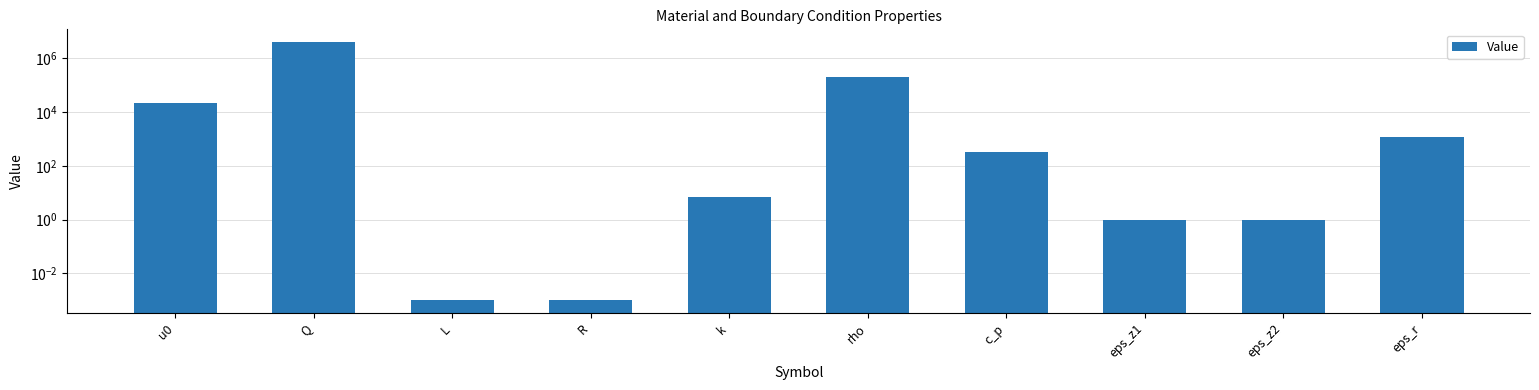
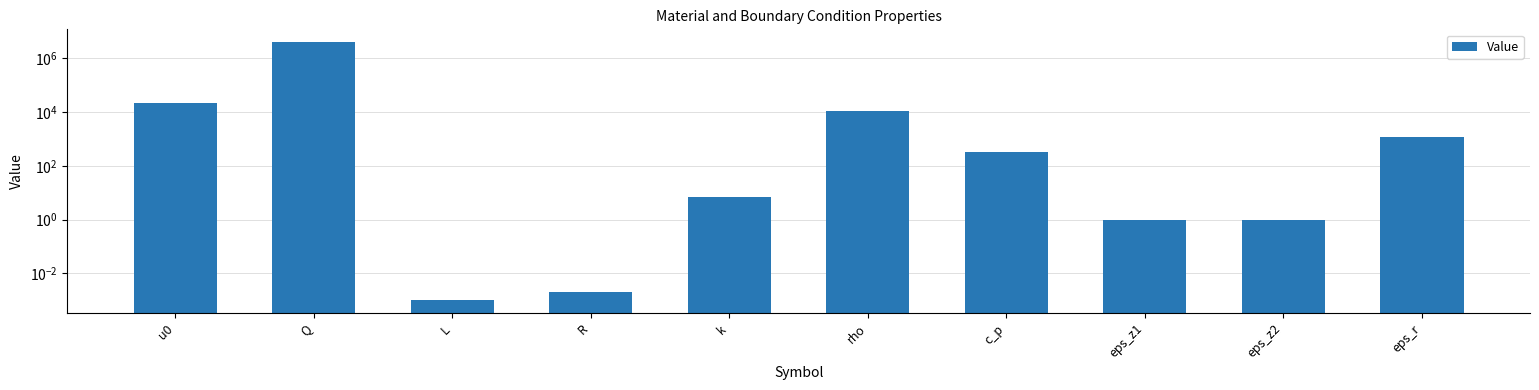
  {
    "u0": 20000,
    "Q": 4000000,
    "L": 0.001,
-   "R": 0.001,
+   "R": 0.002,
    "k": 7,
-   "rho": 200000,
+   "rho": 11000,
    "c_p": 300,
    "eps_z1": 1.0,
    "eps_z2": 1.0,
    "eps_r": 1000
  }
